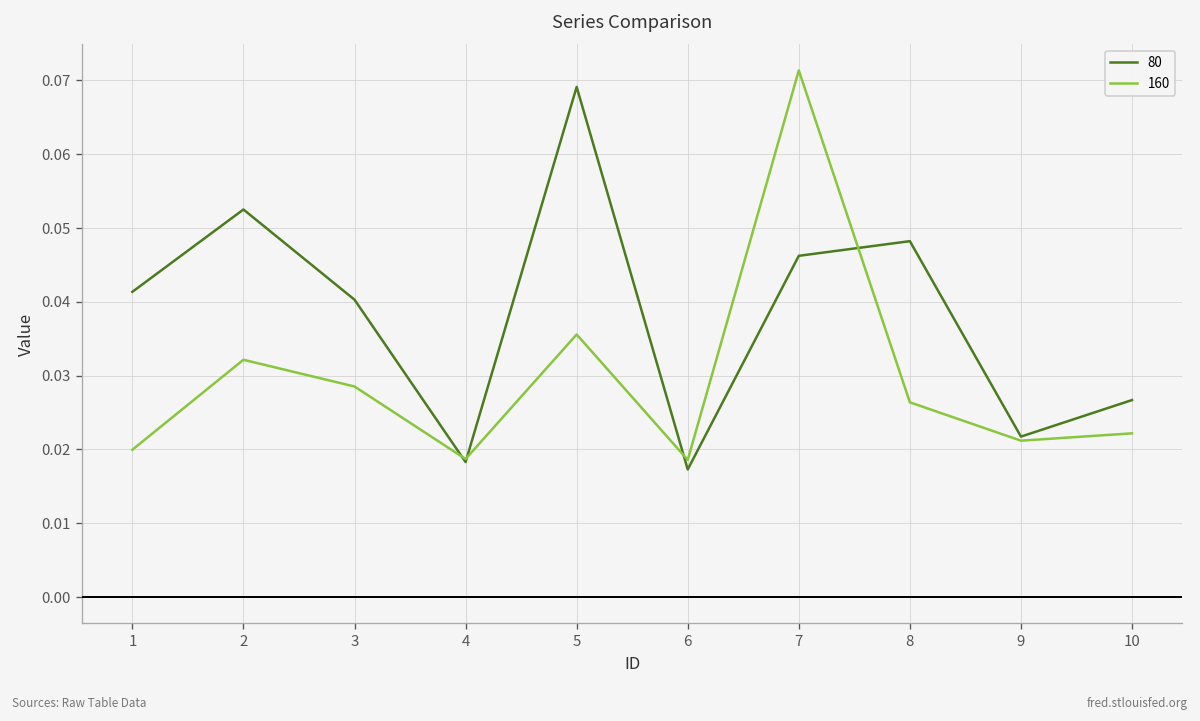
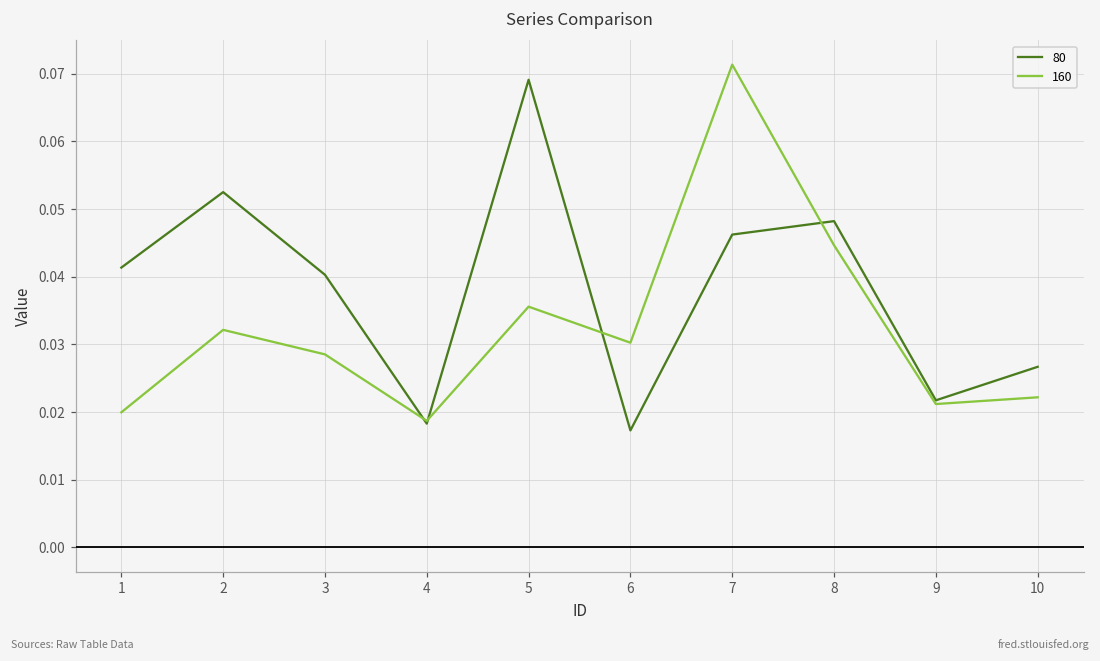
  {
    "80": {
      "1": 0.041,
      "2": 0.052,
      "3": 0.040,
      "5": 0.069,
      "6": 0.017,
      "7": 0.046,
      "8": 0.048,
      "9": 0.022,
      "10": 0.027
    },
    "160": {
      "1": 0.020,
      "2": 0.032,
      "3": 0.029,
      "5": 0.036,
-     "6": 0.019,
+     "6": 0.030,
      "7": 0.071,
-     "8": 0.026,
+     "8": 0.045,
      "9": 0.021,
      "10": 0.022
    }
  }
